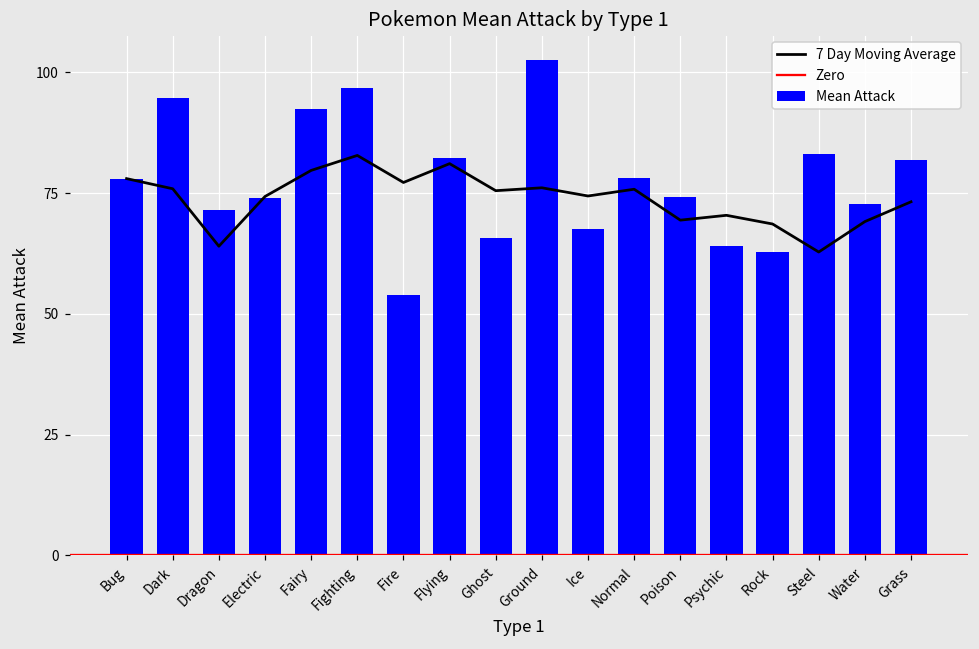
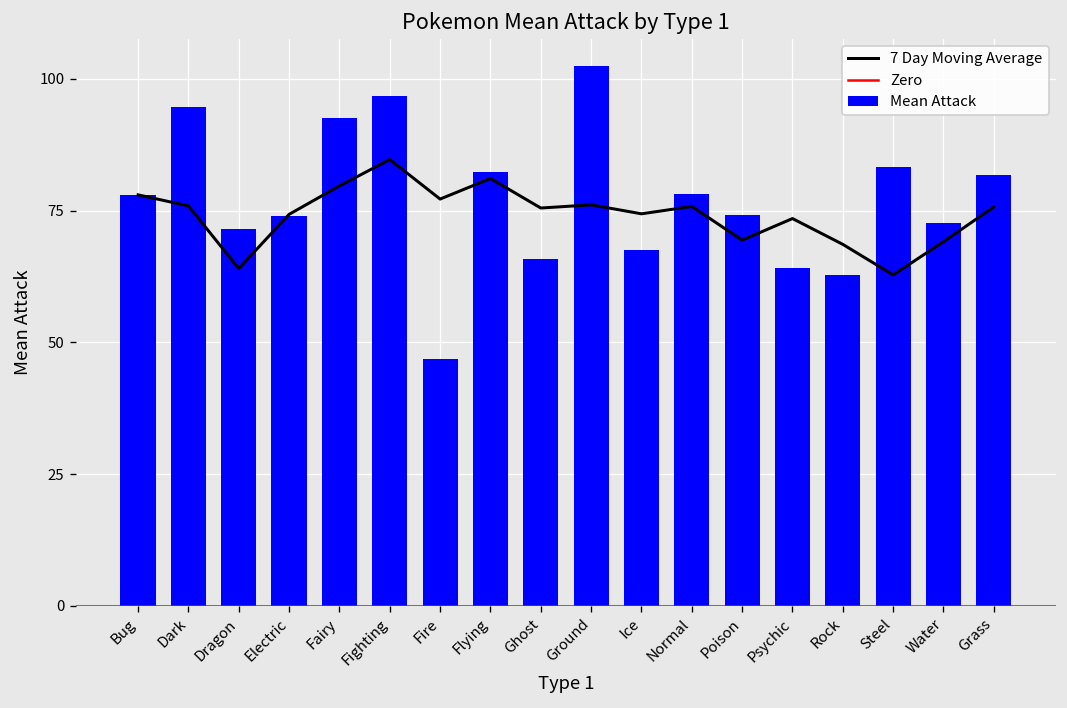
  {
    "7 Day Moving Average": {
      "Bug": 78,
      "Dark": 76,
      "Dragon": 64,
      "Electric": 74,
      "Fairy": 80,
-     "Fighting": 83,
+     "Fighting": 85,
      "Fire": 77,
      "Flying": 81,
      "Ghost": 76,
      "Ground": 76,
      "Ice": 74,
      "Normal": 76,
      "Poison": 69,
-     "Psychic": 70,
+     "Psychic": 74,
      "Rock": 69,
      "Steel": 63,
      "Water": 69,
-     "Grass": 73
+     "Grass": 76
    },
    "Mean Attack": {
      "Bug": 78,
      "Dark": 95,
      "Dragon": 72,
      "Electric": 74,
      "Fairy": 93,
      "Fighting": 97,
-     "Fire": 54,
+     "Fire": 47,
      "Flying": 82,
      "Ghost": 66,
      "Ground": 103,
      "Ice": 68,
      "Normal": 78,
      "Poison": 74,
      "Psychic": 64,
      "Rock": 63,
      "Steel": 83,
      "Water": 73,
      "Grass": 82
    }
  }
